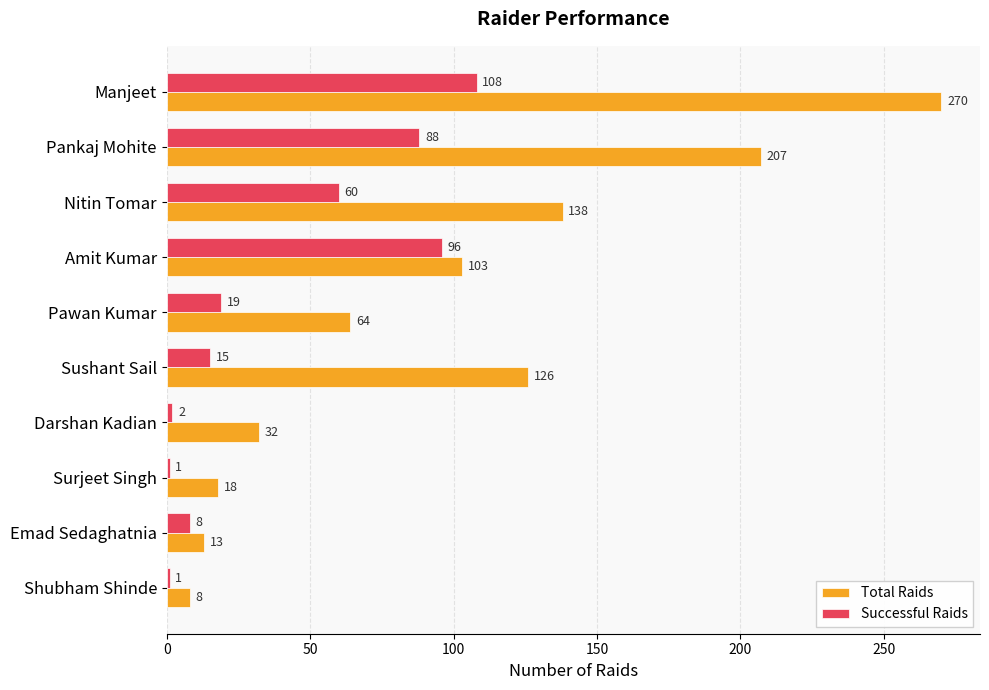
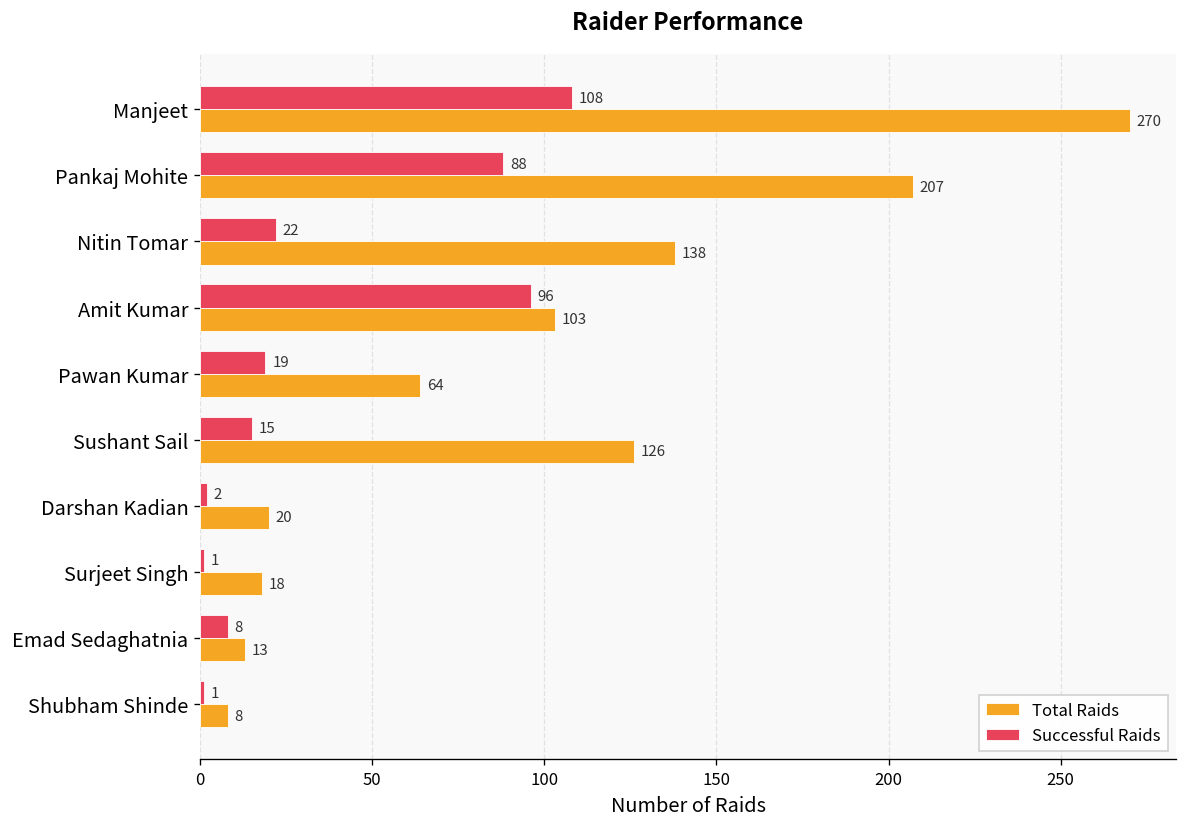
  {
    "Total Raids": {
      "Manjeet": 270,
      "Pankaj Mohite": 207,
      "Nitin Tomar": 138,
      "Amit Kumar": 103,
      "Pawan Kumar": 64,
      "Sushant Sail": 126,
-     "Darshan Kadian": 32,
+     "Darshan Kadian": 20,
      "Surjeet Singh": 18,
      "Emad Sedaghatnia": 13,
      "Shubham Shinde": 8
    },
    "Successful Raids": {
      "Manjeet": 108,
      "Pankaj Mohite": 88,
-     "Nitin Tomar": 60,
+     "Nitin Tomar": 22,
      "Amit Kumar": 96,
      "Pawan Kumar": 19,
      "Sushant Sail": 15,
      "Darshan Kadian": 2,
      "Surjeet Singh": 1,
      "Emad Sedaghatnia": 8,
      "Shubham Shinde": 1
    }
  }
